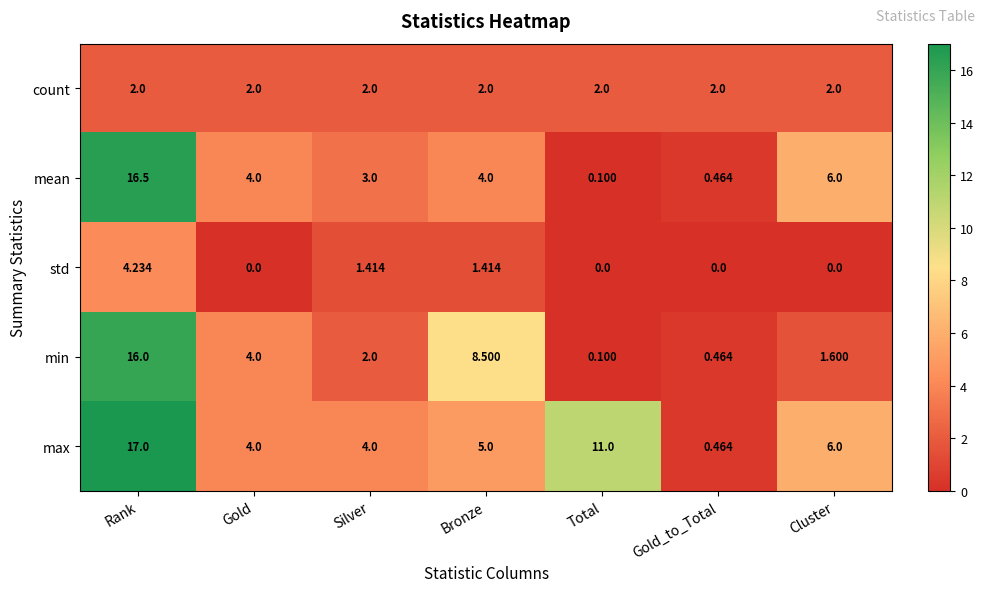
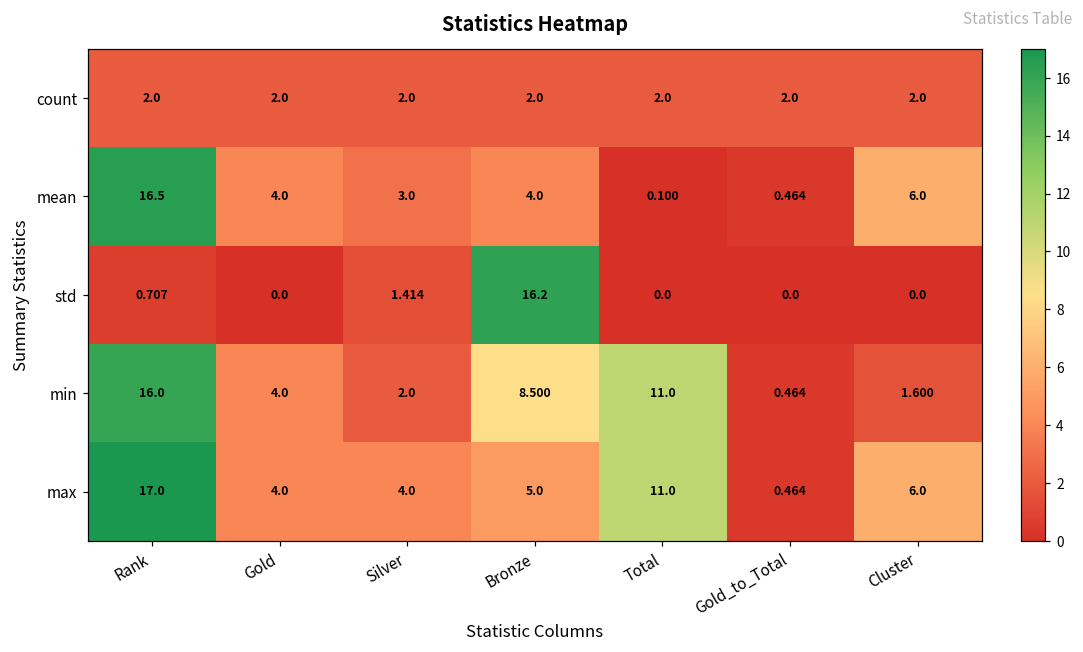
  {
    "count": {
      "Rank": 2.0,
      "Gold": 2.0,
      "Silver": 2.0,
      "Bronze": 2.0,
      "Total": 2.0,
      "Gold_to_Total": 2.0,
      "Cluster": 2.0
    },
    "mean": {
      "Rank": 16.5,
      "Gold": 4.0,
      "Silver": 3.0,
      "Bronze": 4.0,
      "Total": 0.100,
      "Gold_to_Total": 0.464,
      "Cluster": 6.0
    },
    "std": {
-     "Rank": 4.234,
+     "Rank": 0.707,
      "Gold": 0.0,
      "Silver": 1.414,
-     "Bronze": 1.414,
+     "Bronze": 16.2,
      "Total": 0.0,
      "Gold_to_Total": 0.0,
      "Cluster": 0.0
    },
    "min": {
      "Rank": 16.0,
      "Gold": 4.0,
      "Silver": 2.0,
      "Bronze": 8.500,
-     "Total": 0.100,
+     "Total": 11.0,
      "Gold_to_Total": 0.464,
      "Cluster": 1.600
    },
    "max": {
      "Rank": 17.0,
      "Gold": 4.0,
      "Silver": 4.0,
      "Bronze": 5.0,
      "Total": 11.0,
      "Gold_to_Total": 0.464,
      "Cluster": 6.0
    }
  }
